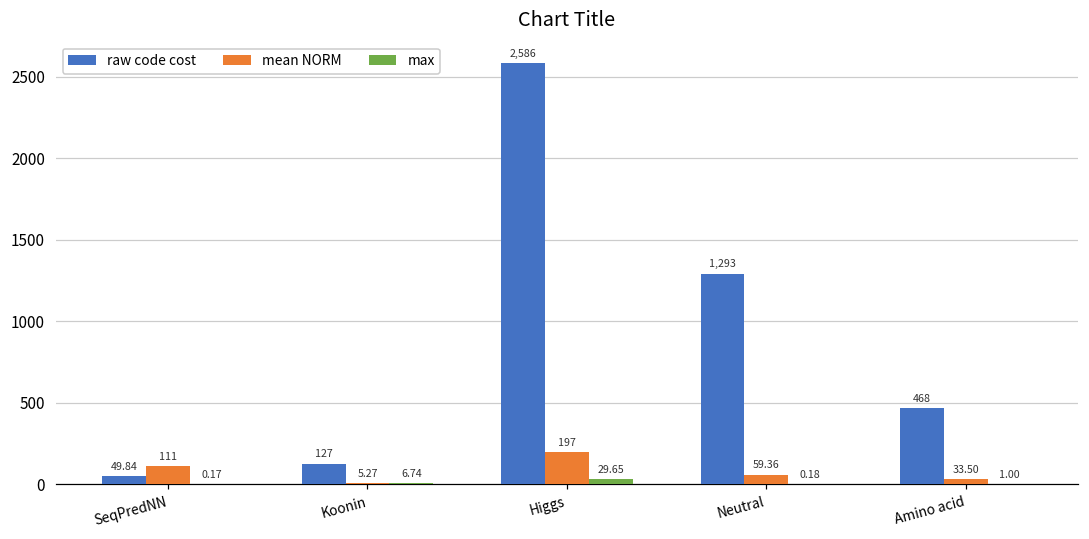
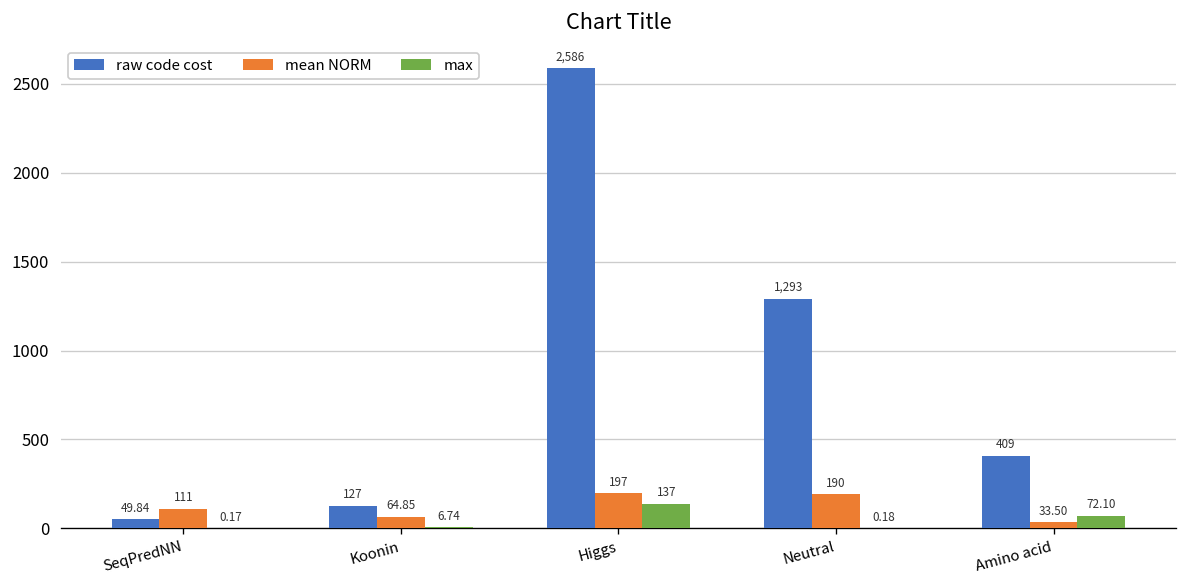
  {
    "raw code cost": {
      "SeqPredNN": "49.84",
      "Koonin": "127",
      "Higgs": "2,586",
      "Neutral": "1,293",
-     "Amino acid": "468"
+     "Amino acid": "409"
    },
    "mean NORM": {
      "SeqPredNN": "111",
-     "Koonin": "5.27",
+     "Koonin": "64.85",
      "Higgs": "197",
-     "Neutral": "59.36",
+     "Neutral": "190",
      "Amino acid": "33.50"
    },
    "max": {
      "SeqPredNN": "0.17",
      "Koonin": "6.74",
-     "Higgs": "29.65",
+     "Higgs": "137",
      "Neutral": "0.18",
-     "Amino acid": "1.00"
+     "Amino acid": "72.10"
    }
  }
